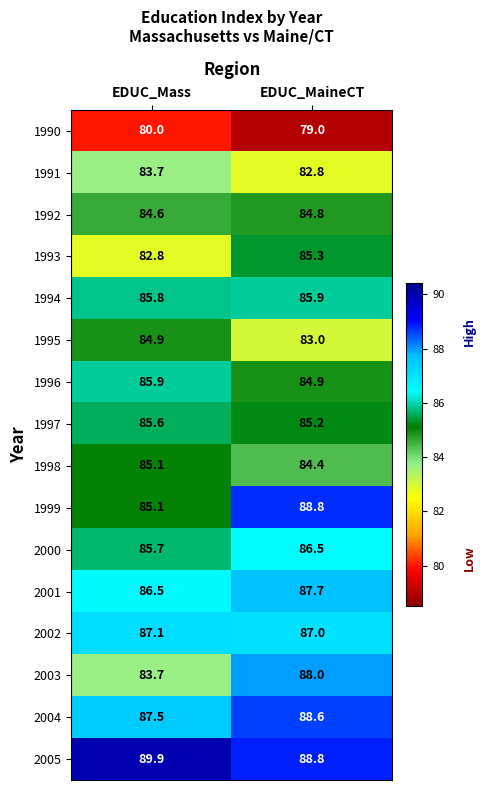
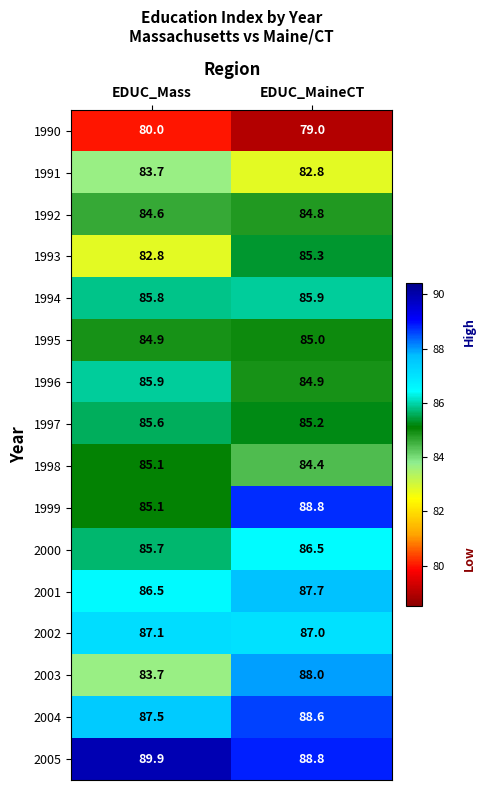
  {
    "1990": {
      "EDUC_Mass": 80.0,
      "EDUC_MaineCT": 79.0
    },
    "1991": {
      "EDUC_Mass": 83.7,
      "EDUC_MaineCT": 82.8
    },
    "1992": {
      "EDUC_Mass": 84.6,
      "EDUC_MaineCT": 84.8
    },
    "1993": {
      "EDUC_Mass": 82.8,
      "EDUC_MaineCT": 85.3
    },
    "1994": {
      "EDUC_Mass": 85.8,
      "EDUC_MaineCT": 85.9
    },
    "1995": {
      "EDUC_Mass": 84.9,
-     "EDUC_MaineCT": 83.0
+     "EDUC_MaineCT": 85.0
    },
    "1996": {
      "EDUC_Mass": 85.9,
      "EDUC_MaineCT": 84.9
    },
    "1997": {
      "EDUC_Mass": 85.6,
      "EDUC_MaineCT": 85.2
    },
    "1998": {
      "EDUC_Mass": 85.1,
      "EDUC_MaineCT": 84.4
    },
    "1999": {
      "EDUC_Mass": 85.1,
      "EDUC_MaineCT": 88.8
    },
    "2000": {
      "EDUC_Mass": 85.7,
      "EDUC_MaineCT": 86.5
    },
    "2001": {
      "EDUC_Mass": 86.5,
      "EDUC_MaineCT": 87.7
    },
    "2002": {
      "EDUC_Mass": 87.1,
      "EDUC_MaineCT": 87.0
    },
    "2003": {
      "EDUC_Mass": 83.7,
      "EDUC_MaineCT": 88.0
    },
    "2004": {
      "EDUC_Mass": 87.5,
      "EDUC_MaineCT": 88.6
    },
    "2005": {
      "EDUC_Mass": 89.9,
      "EDUC_MaineCT": 88.8
    }
  }
